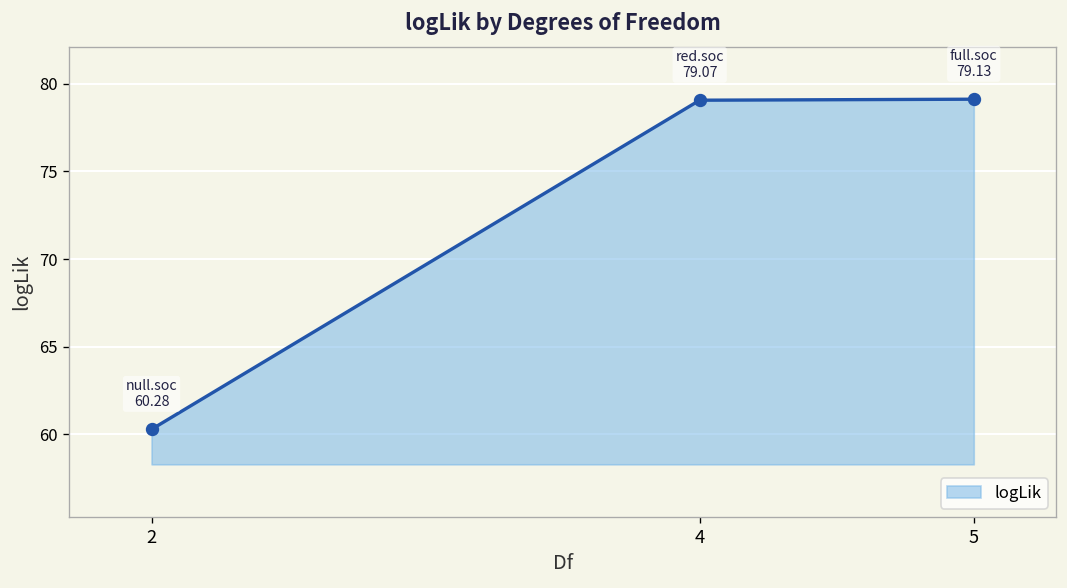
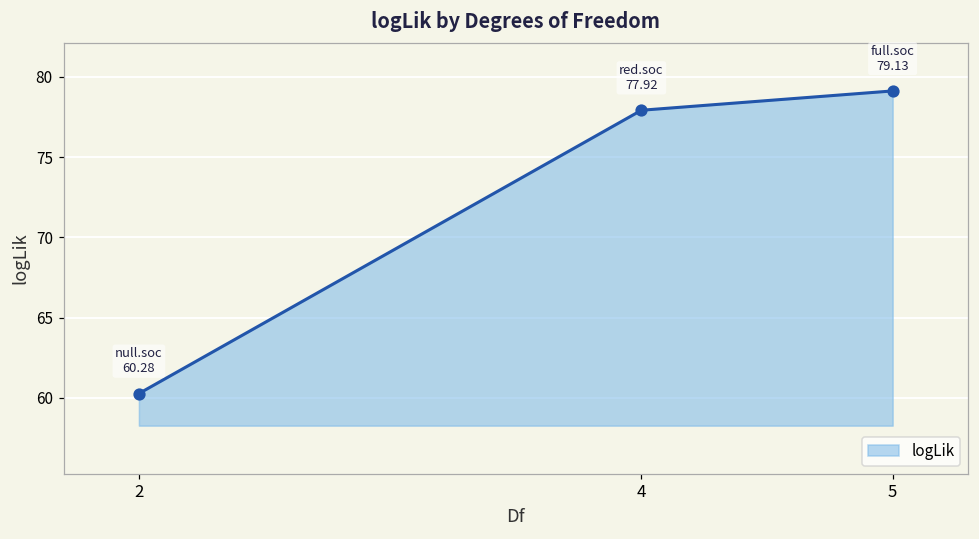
  {
-   "4": 79.07
+   "4": 77.92
  }
